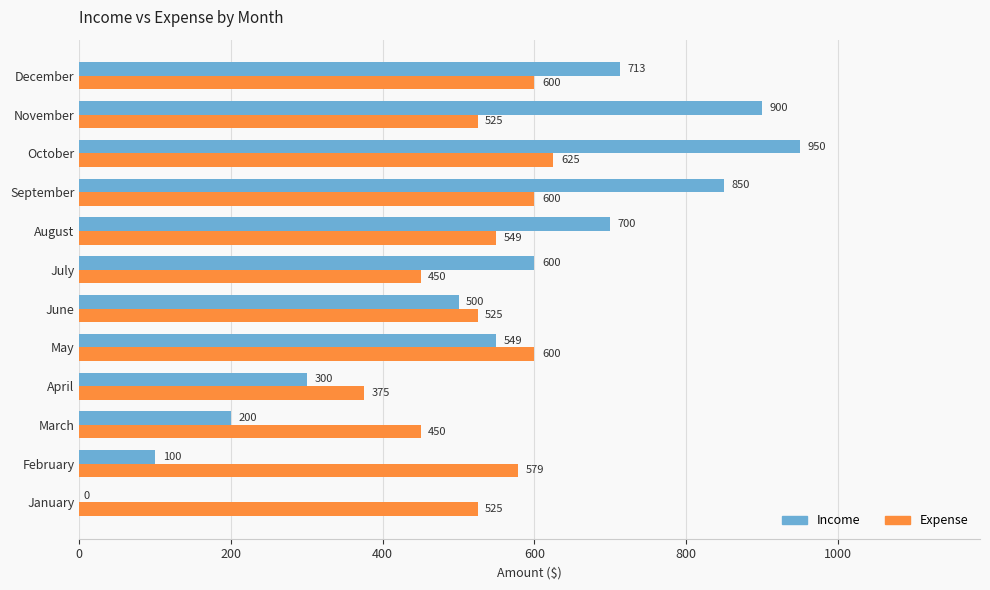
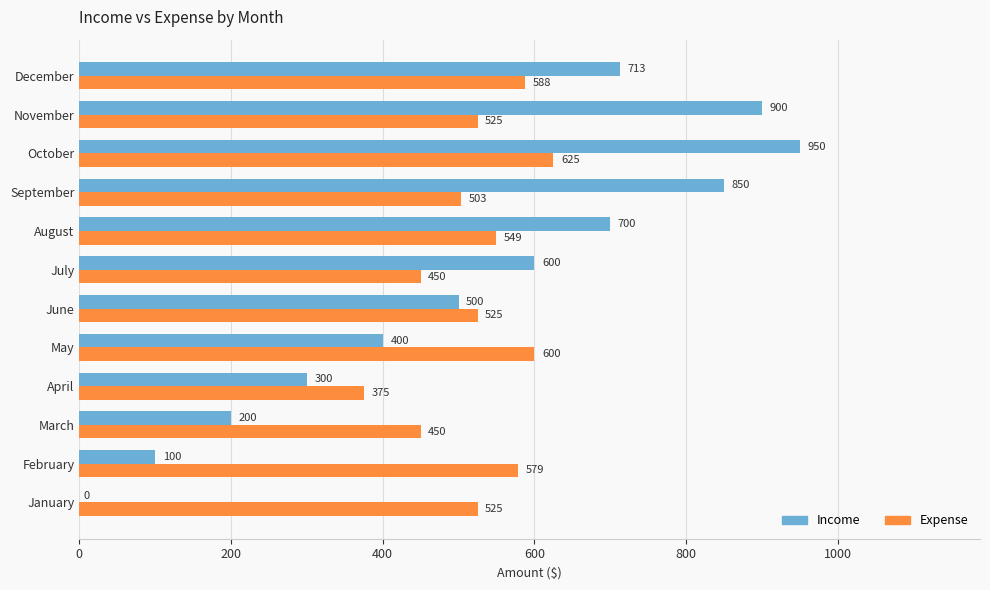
  {
    "Income": {
      "December": 713,
      "November": 900,
      "October": 950,
      "September": 850,
      "August": 700,
      "July": 600,
      "June": 500,
-     "May": 549,
+     "May": 400,
      "April": 300,
      "March": 200,
      "February": 100,
      "January": 0
    },
    "Expense": {
-     "December": 600,
+     "December": 588,
      "November": 525,
      "October": 625,
-     "September": 600,
+     "September": 503,
      "August": 549,
      "July": 450,
      "June": 525,
      "May": 600,
      "April": 375,
      "March": 450,
      "February": 579,
      "January": 525
    }
  }
